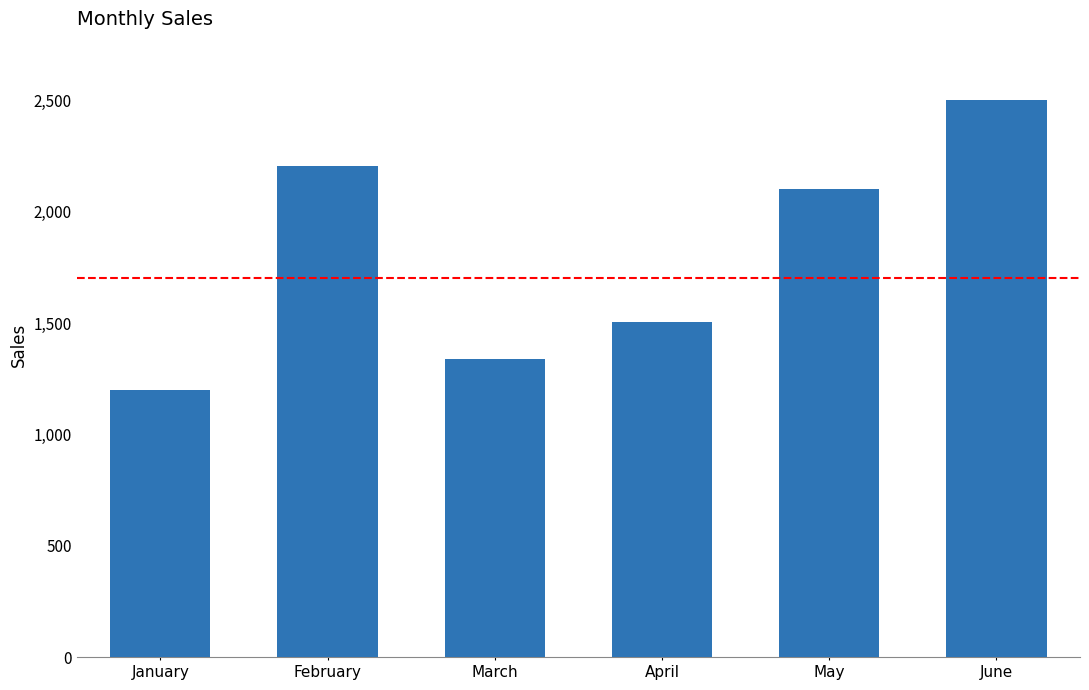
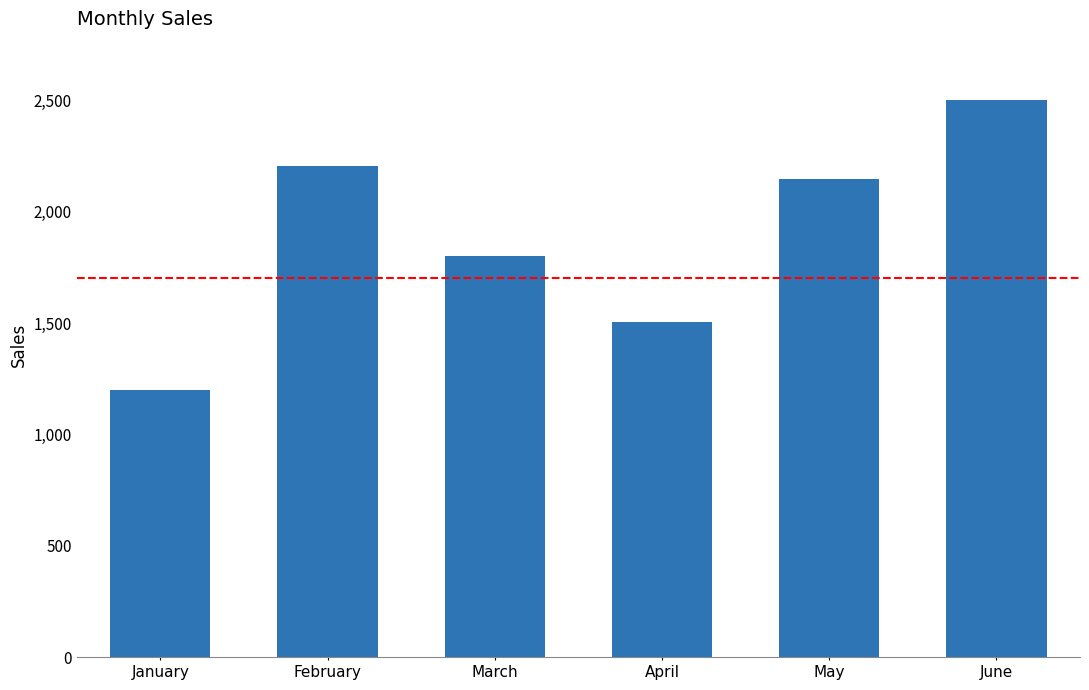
  {
    "January": "1,200",
    "February": "2,200",
-   "March": "1,340",
+   "March": "1,800",
    "April": "1,510",
-   "May": "2,100",
+   "May": "2,150",
    "June": "2,500"
  }
